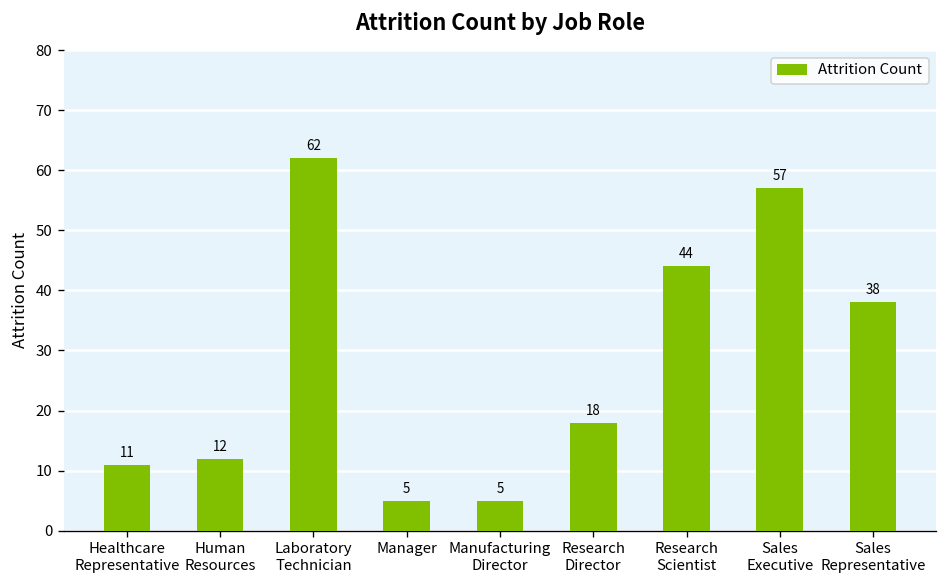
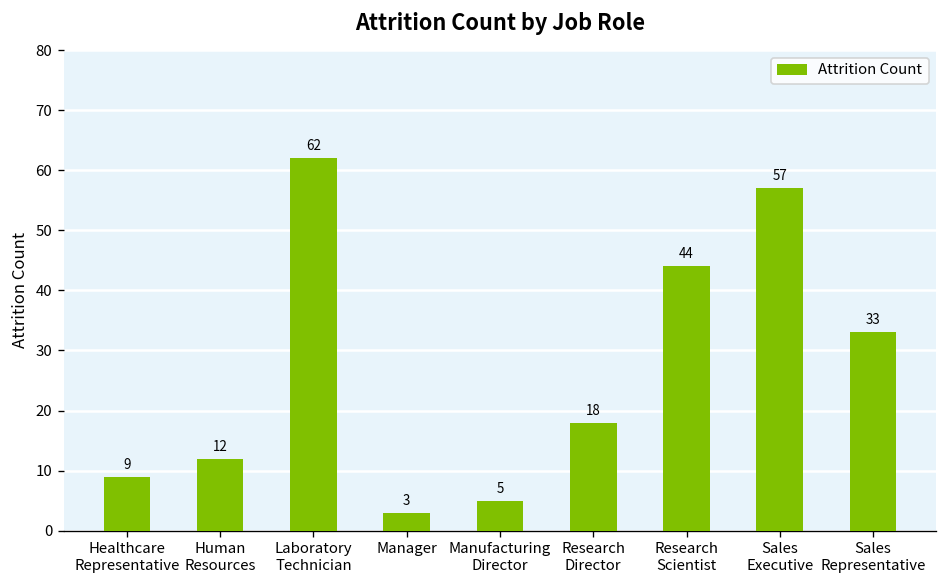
  {
-   "Healthcare Representative": 11,
+   "Healthcare Representative": 9,
    "Human Resources": 12,
    "Laboratory Technician": 62,
-   "Manager": 5,
+   "Manager": 3,
    "Manufacturing Director": 5,
    "Research Director": 18,
    "Research Scientist": 44,
    "Sales Executive": 57,
-   "Sales Representative": 38
+   "Sales Representative": 33
  }
